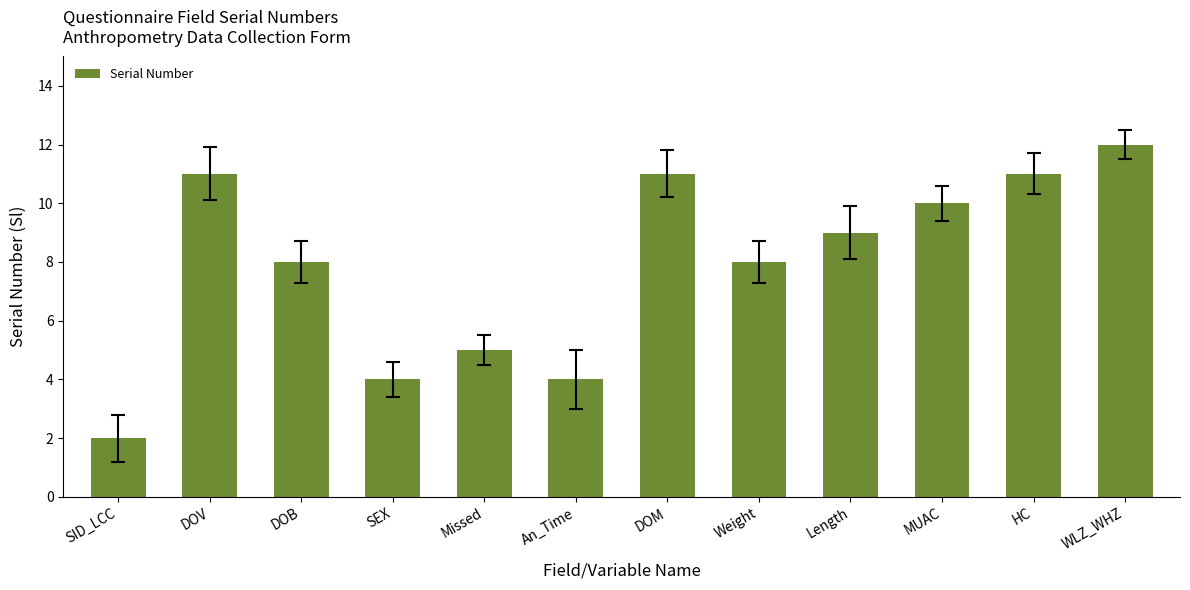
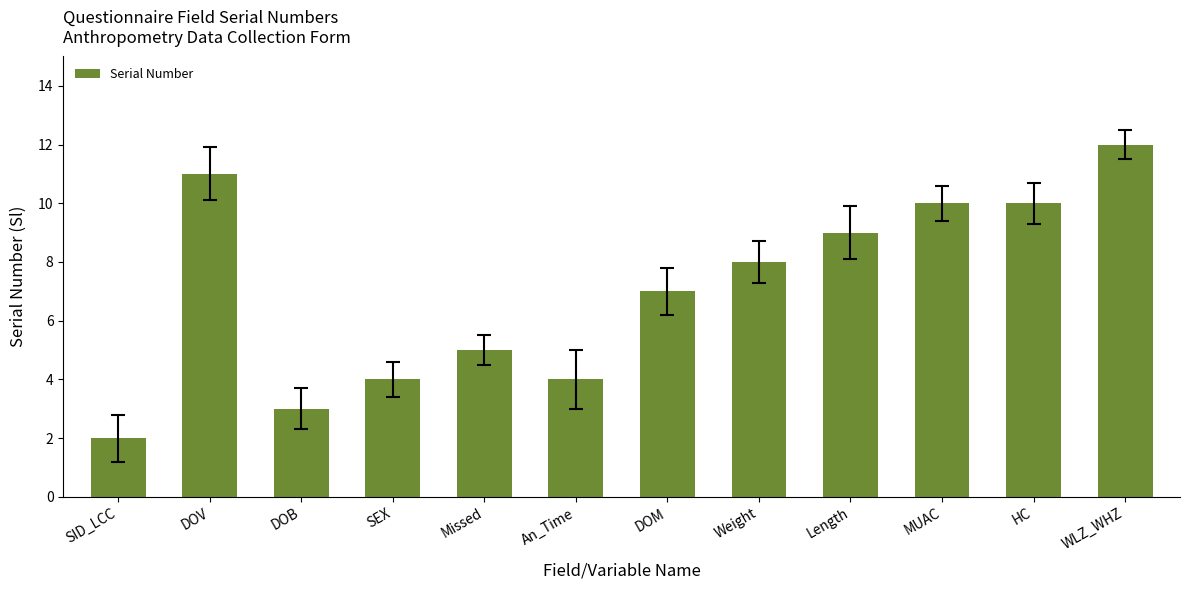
  {
    "Serial Number": {
      "SID_LCC": 2,
      "DOV": 11,
-     "DOB": 8,
+     "DOB": 3,
      "SEX": 4,
      "Missed": 5,
      "An_Time": 4,
-     "DOM": 11,
+     "DOM": 7,
      "Weight": 8,
      "Length": 9,
      "MUAC": 10,
-     "HC": 11,
+     "HC": 10,
      "WLZ_WHZ": 12
    }
  }
